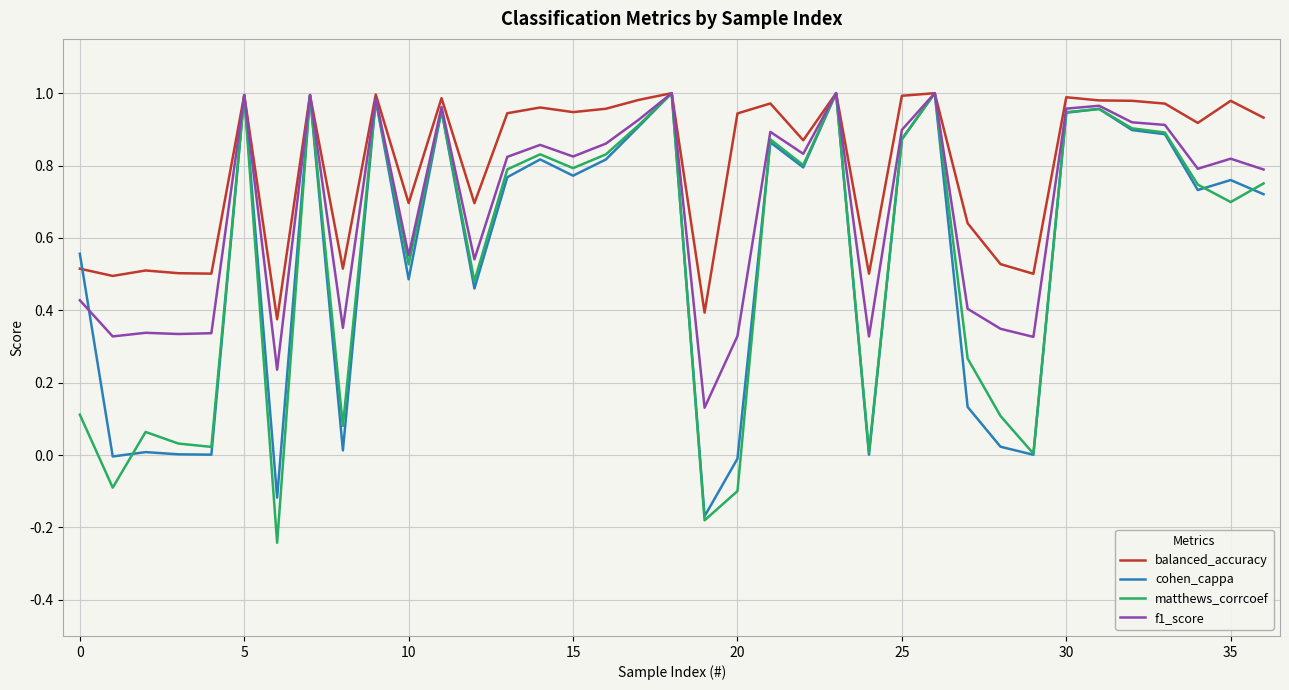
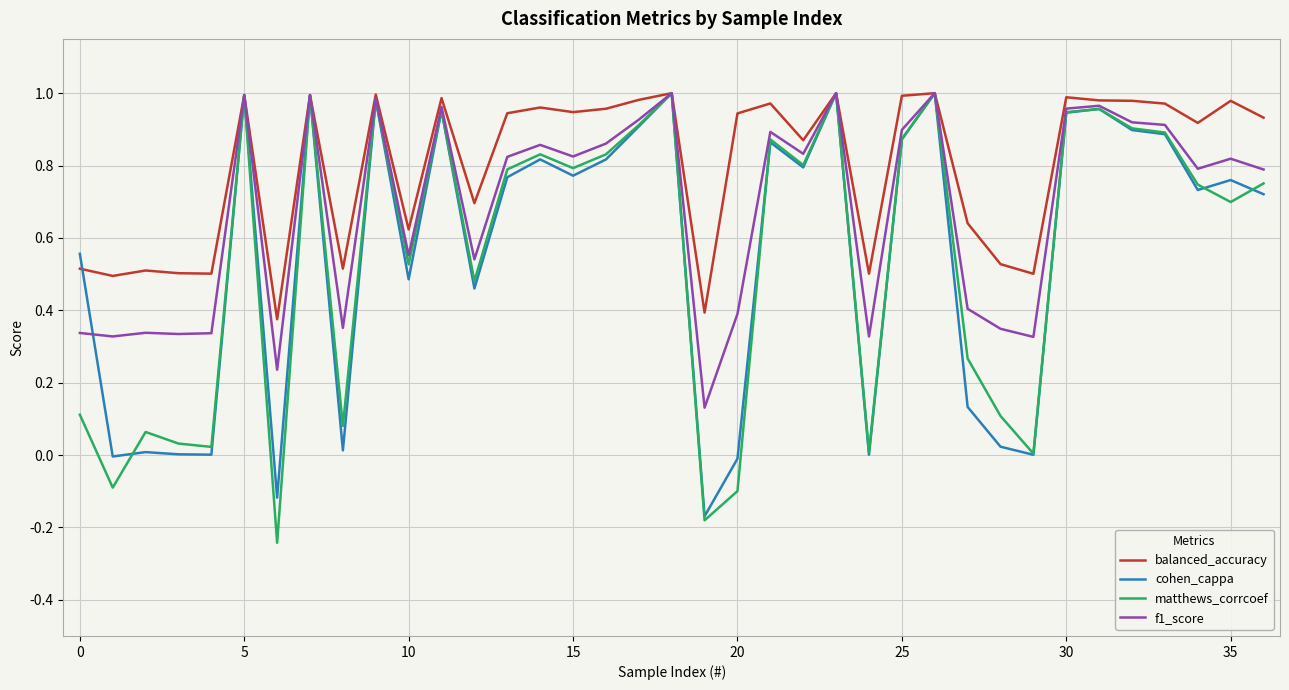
  {
    "balanced_accuracy": {
      "0": 0.51,
-     "10": 0.70,
+     "10": 0.62,
      "15": 0.95,
      "20": 0.94,
      "25": 0.99,
      "30": 0.99,
      "35": 0.98
    },
    "cohen_cappa": {
      "0": 0.56,
      "10": 0.49,
      "15": 0.77,
      "20": -0.01,
      "35": 0.76
    },
    "matthews_corrcoef": {
      "0": 0.11,
      "10": 0.53,
      "15": 0.79,
      "20": -0.10,
      "35": 0.70
    },
    "f1_score": {
-     "0": 0.43,
+     "0": 0.34,
      "10": 0.55,
      "15": 0.83,
-     "20": 0.33,
+     "20": 0.39,
      "25": 0.90,
      "30": 0.96,
      "35": 0.82
    }
  }
